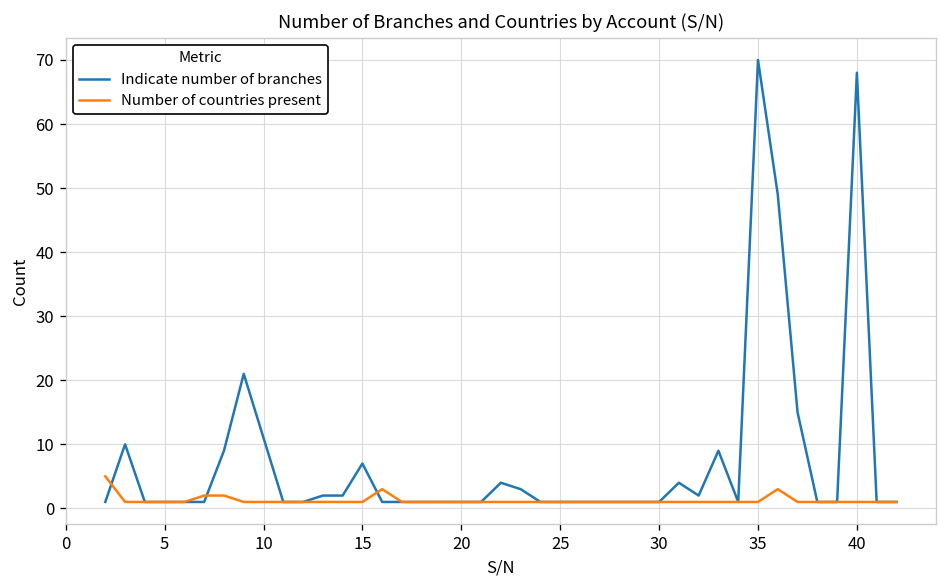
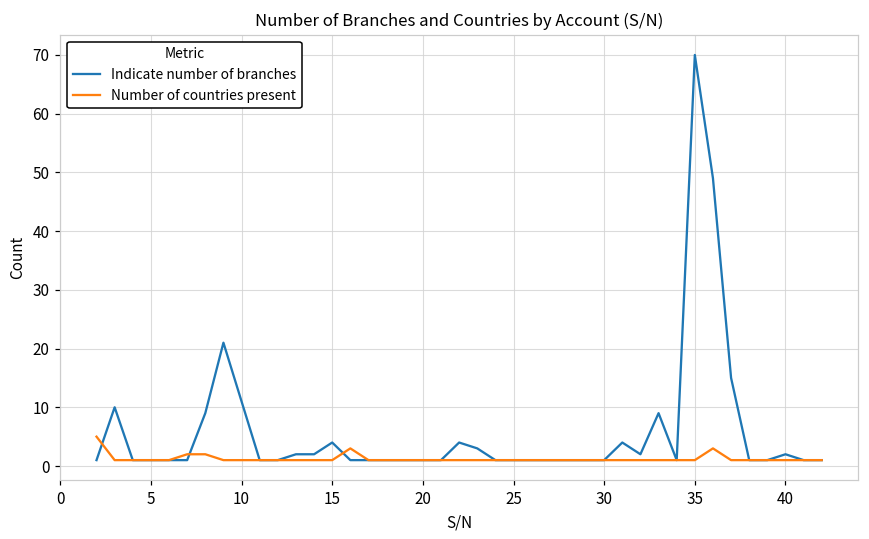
  {
    "Indicate number of branches": {
-     "15": 7,
+     "15": 4,
      "35": 70,
-     "40": 68
+     "40": 2
    },
    "Number of countries present": {
      "15": 1,
      "35": 1,
      "40": 1
    }
  }
